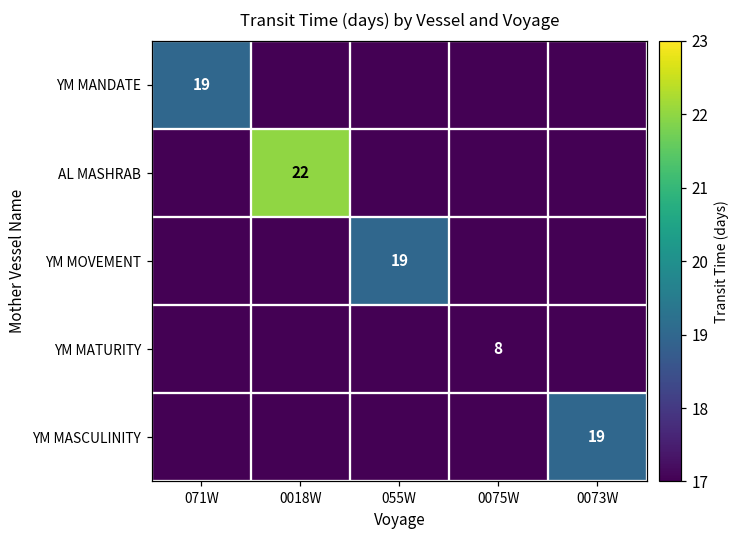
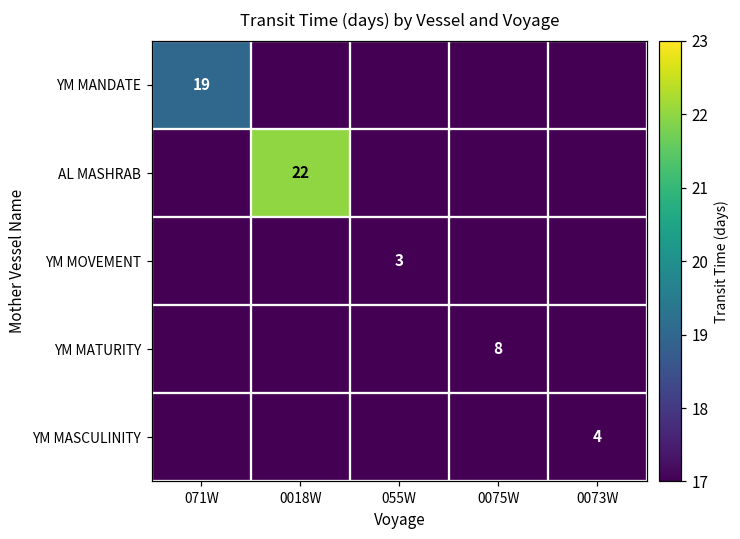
  {
    "YM MANDATE": {
      "071W": 19
    },
    "AL MASHRAB": {
      "0018W": 22
    },
    "YM MOVEMENT": {
-     "055W": 19
+     "055W": 3
    },
    "YM MATURITY": {
      "0075W": 8
    },
    "YM MASCULINITY": {
-     "0073W": 19
+     "0073W": 4
    }
  }
